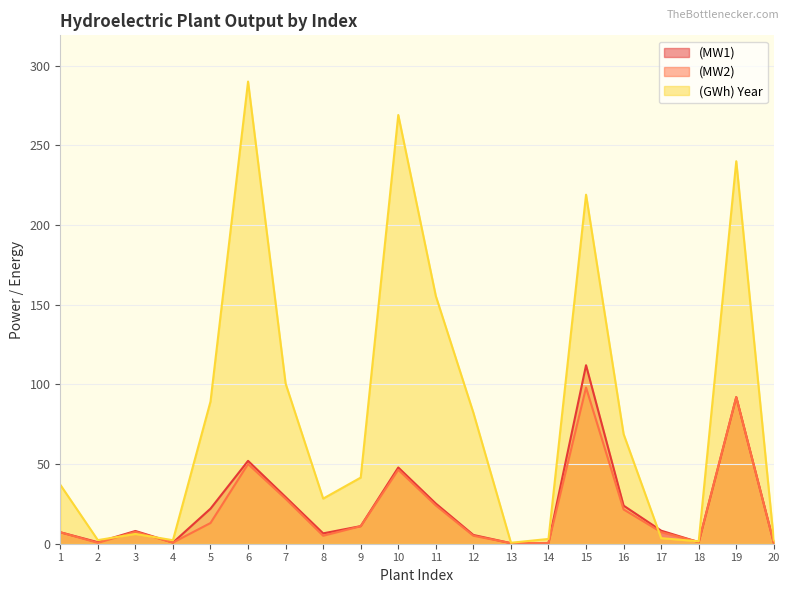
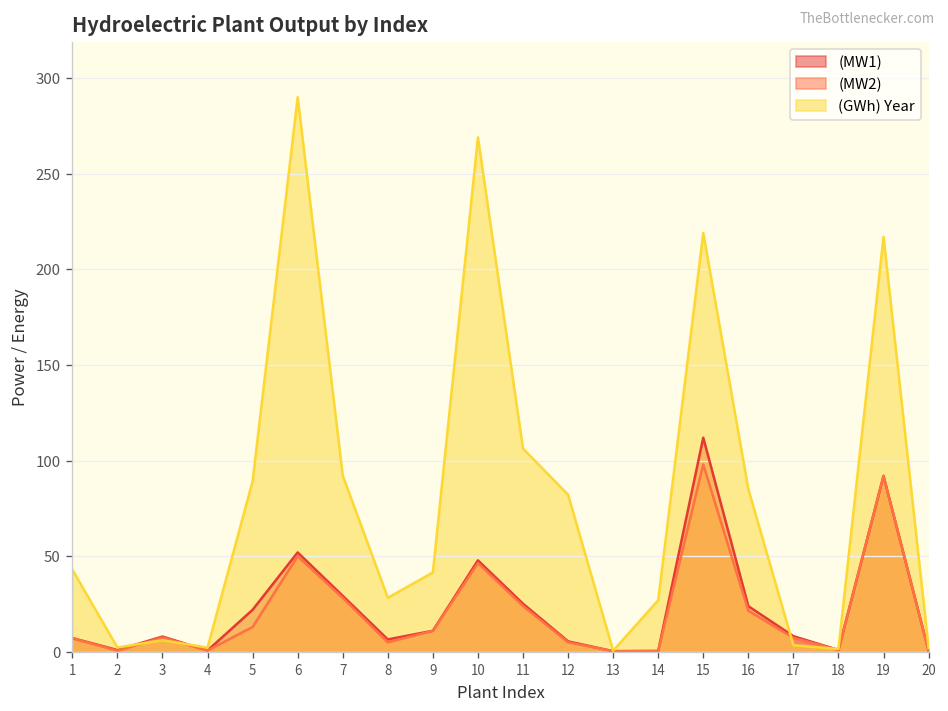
  {
    "(GWh) Year": {
-     "1": 37,
+     "1": 43,
      "5": 89,
      "6": 290,
-     "7": 101,
+     "7": 92,
      "8": 28,
      "9": 42,
      "10": 269,
-     "11": 155,
+     "11": 106,
      "12": 82,
-     "14": 3,
+     "14": 27,
      "15": 219,
-     "16": 69,
+     "16": 85,
      "17": 4,
-     "19": 240
+     "19": 217
    }
  }
